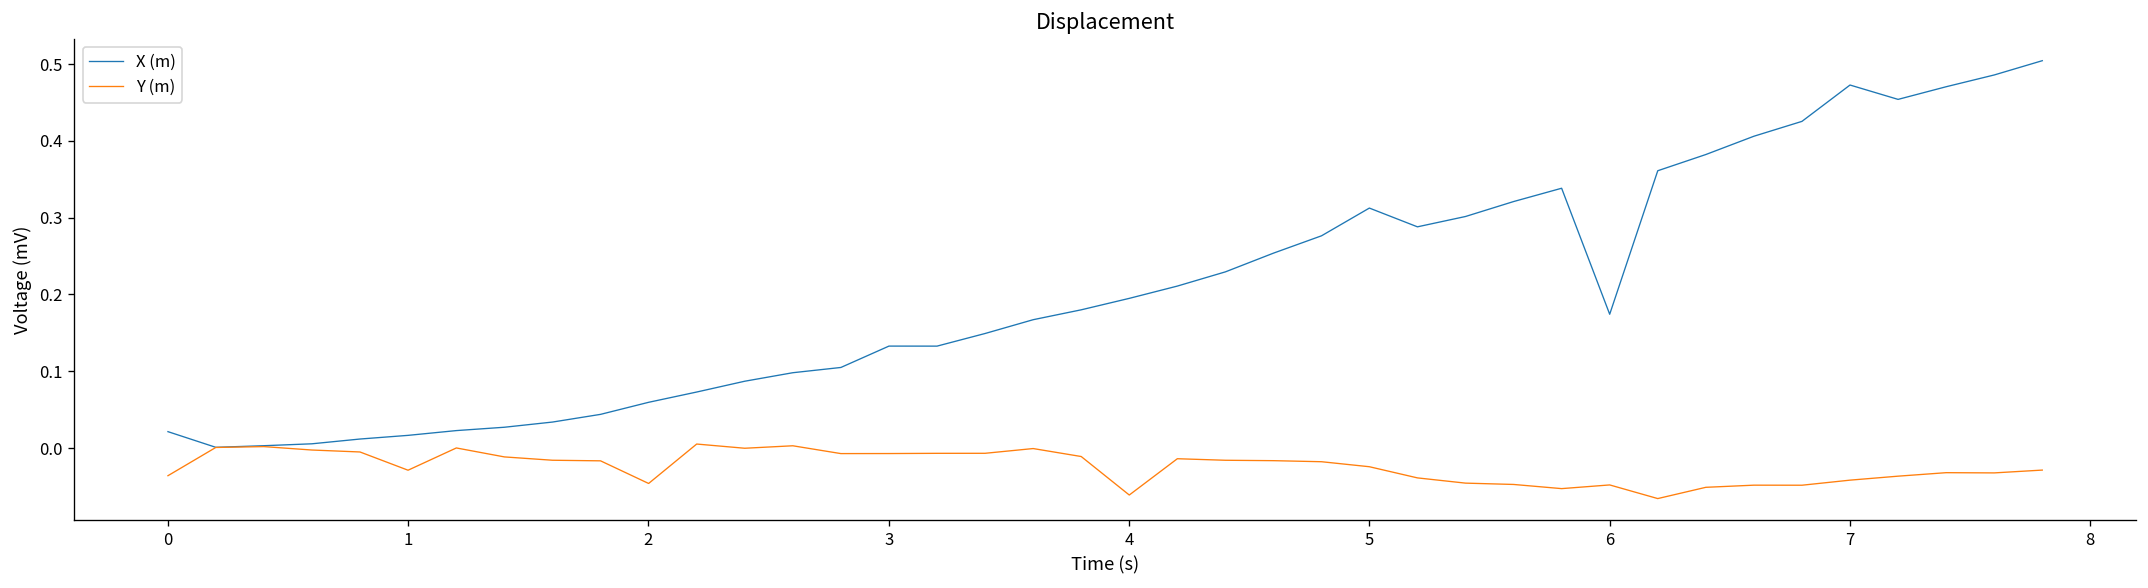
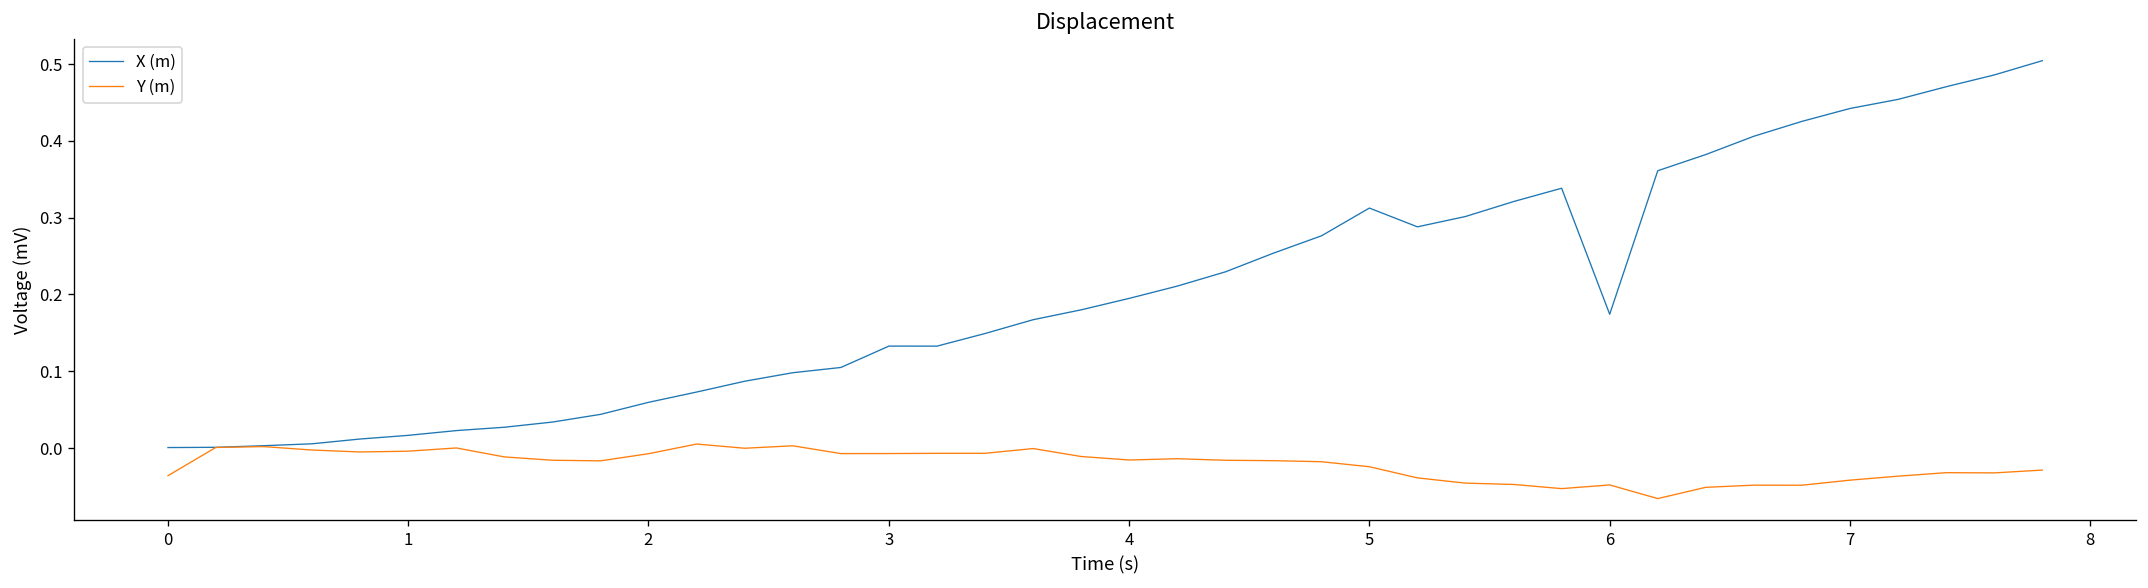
  {
    "X (m)": {
-     "0": 0.02,
+     "0": 0.00,
      "1": 0.02,
      "2": 0.06,
      "3": 0.13,
      "4": 0.19,
      "5": 0.31,
      "6": 0.17,
-     "7": 0.47
+     "7": 0.44
    },
    "Y (m)": {
      "0": -0.04,
-     "1": -0.03,
-     "2": -0.05,
+     "1": 0.00,
+     "2": -0.01,
      "3": -0.01,
-     "4": -0.06,
+     "4": -0.02,
      "5": -0.02,
      "6": -0.05,
      "7": -0.04
    }
  }
